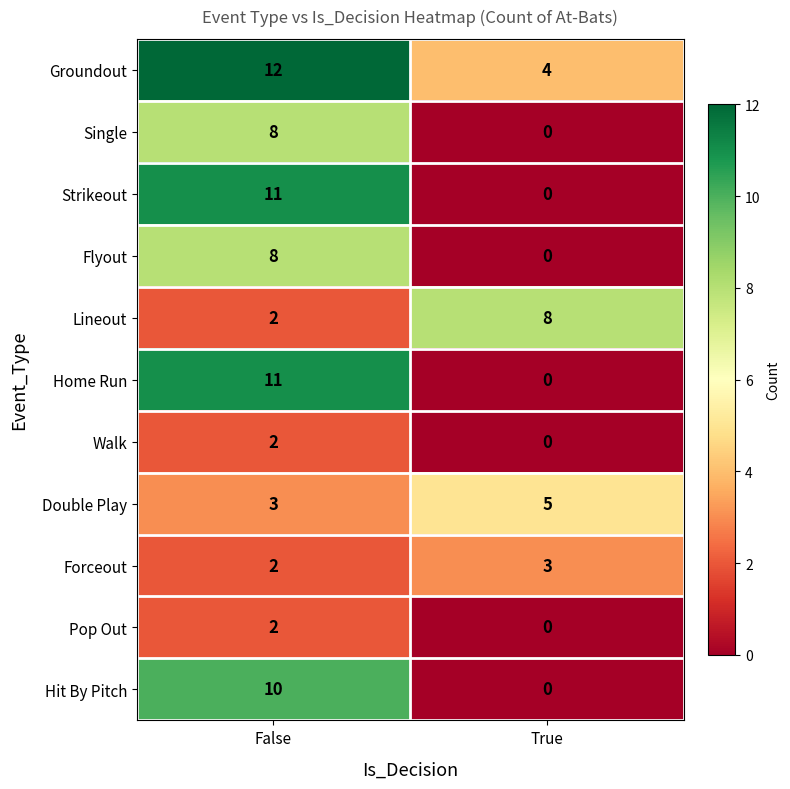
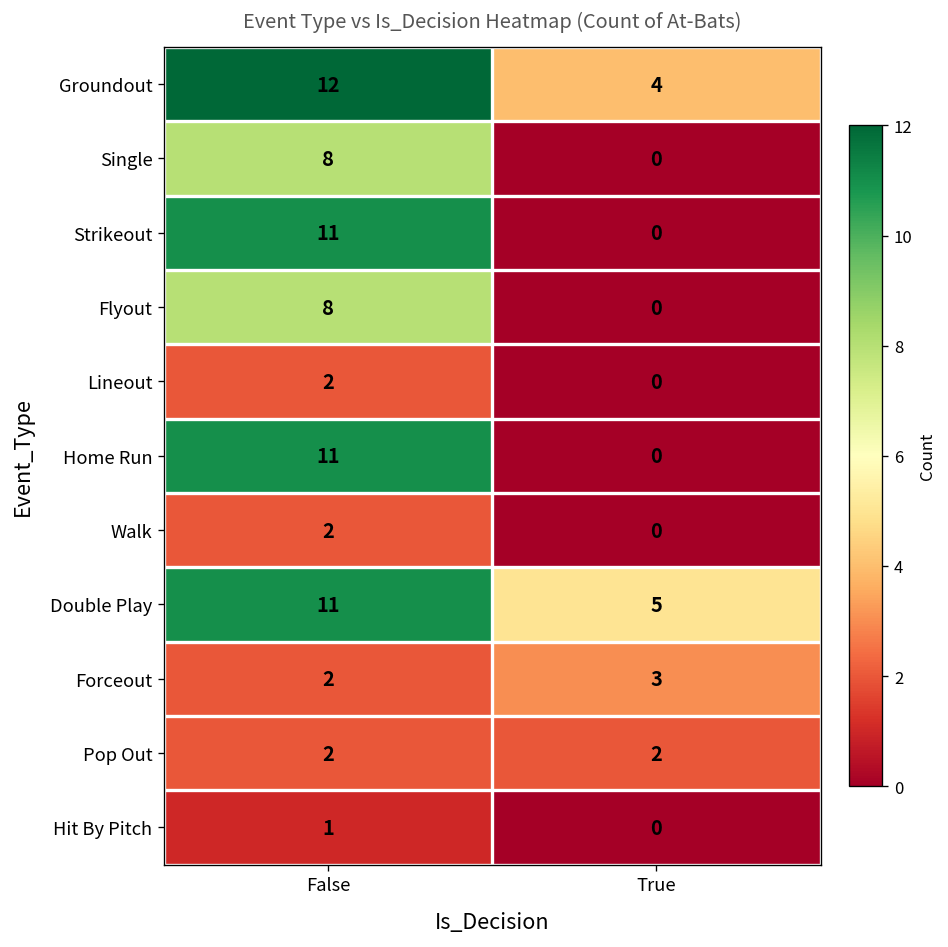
  {
    "Groundout": {
      "False": 12,
      "True": 4
    },
    "Single": {
      "False": 8,
      "True": 0
    },
    "Strikeout": {
      "False": 11,
      "True": 0
    },
    "Flyout": {
      "False": 8,
      "True": 0
    },
    "Lineout": {
      "False": 2,
-     "True": 8
+     "True": 0
    },
    "Home Run": {
      "False": 11,
      "True": 0
    },
    "Walk": {
      "False": 2,
      "True": 0
    },
    "Double Play": {
-     "False": 3,
+     "False": 11,
      "True": 5
    },
    "Forceout": {
      "False": 2,
      "True": 3
    },
    "Pop Out": {
      "False": 2,
-     "True": 0
+     "True": 2
    },
    "Hit By Pitch": {
-     "False": 10,
+     "False": 1,
      "True": 0
    }
  }
